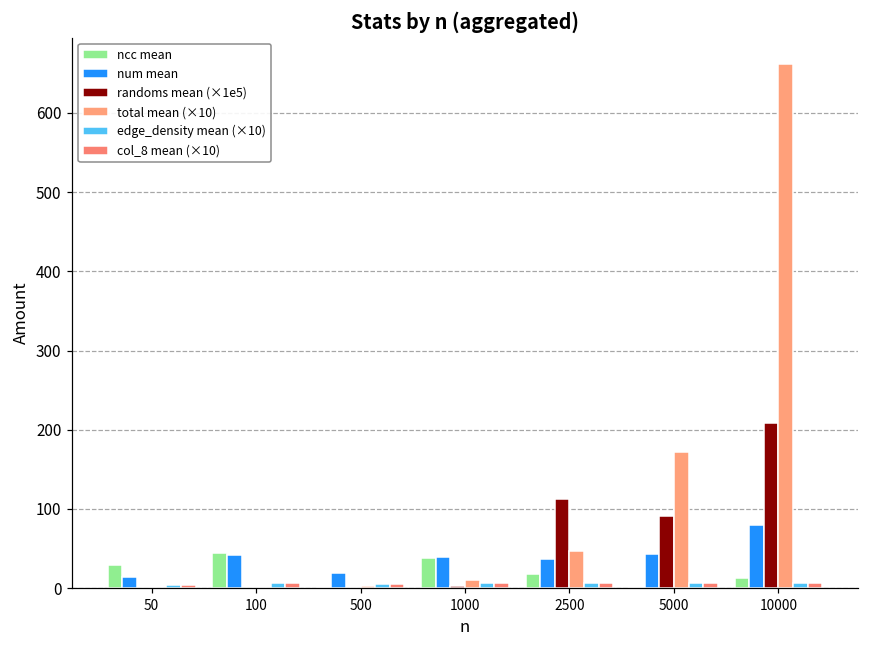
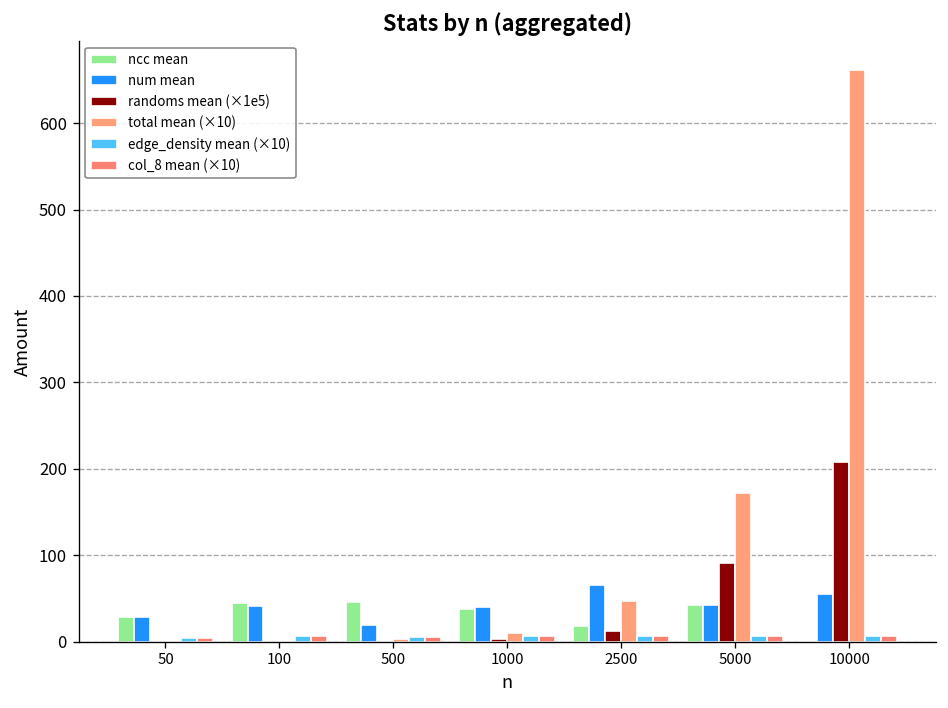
  {
    "ncc mean": {
      "50": 30,
      "100": 40,
-     "500": 0,
+     "500": 50,
      "1000": 40,
      "2500": 20,
-     "5000": 0,
-     "10000": 10
+     "5000": 40,
+     "10000": 0
    },
    "num mean": {
-     "50": 10,
+     "50": 30,
      "100": 40,
      "500": 20,
      "1000": 40,
-     "2500": 40,
+     "2500": 70,
      "5000": 40,
-     "10000": 80
+     "10000": 50
    },
    "randoms mean (×1e5)": {
-     "2500": 110,
+     "2500": 10,
      "5000": 90,
      "10000": 210
    },
    "edge_density mean (×10)": {
      "50": 0,
      "100": 10,
      "500": 10,
      "1000": 10,
      "2500": 10,
      "5000": 10,
      "10000": 10
    }
  }
